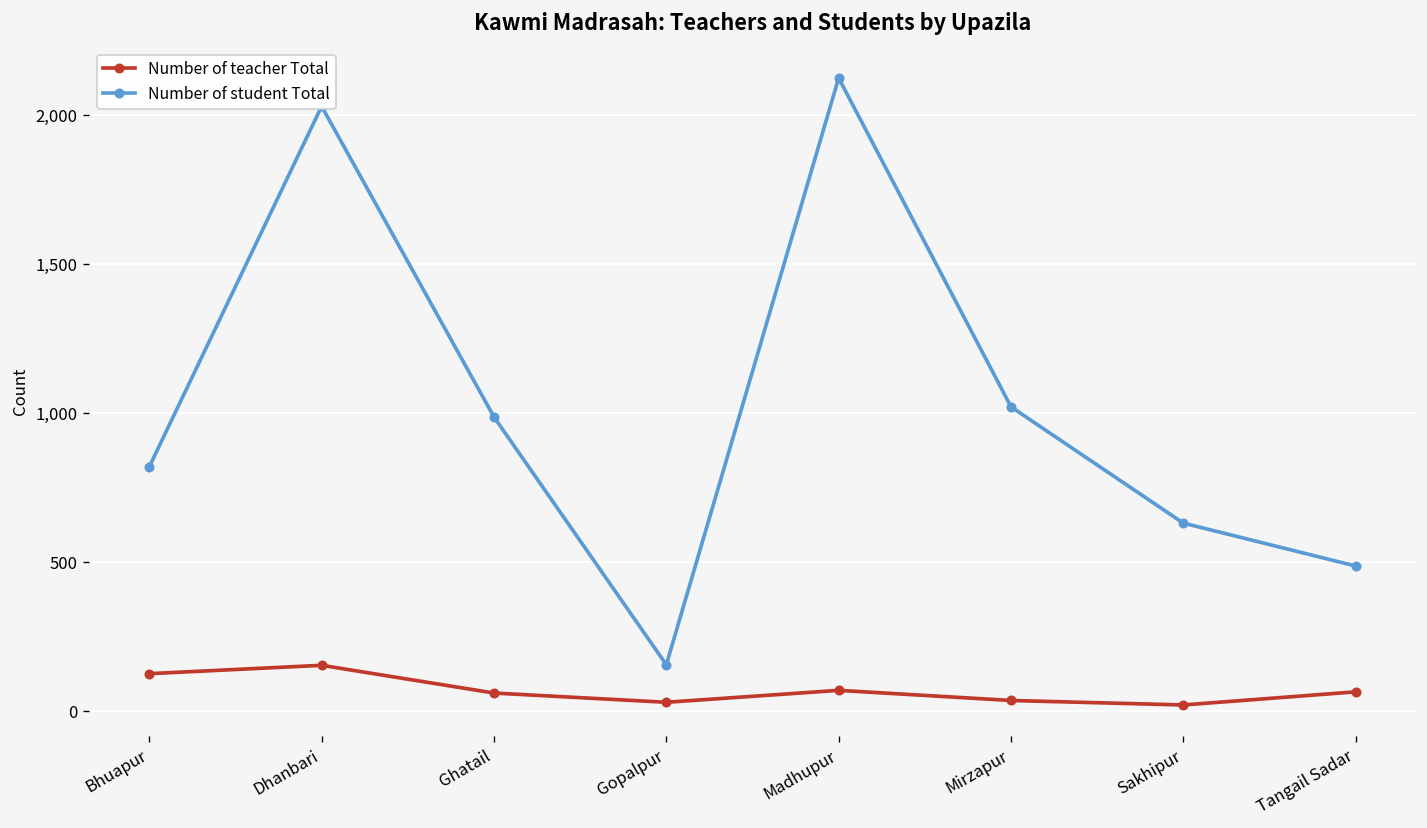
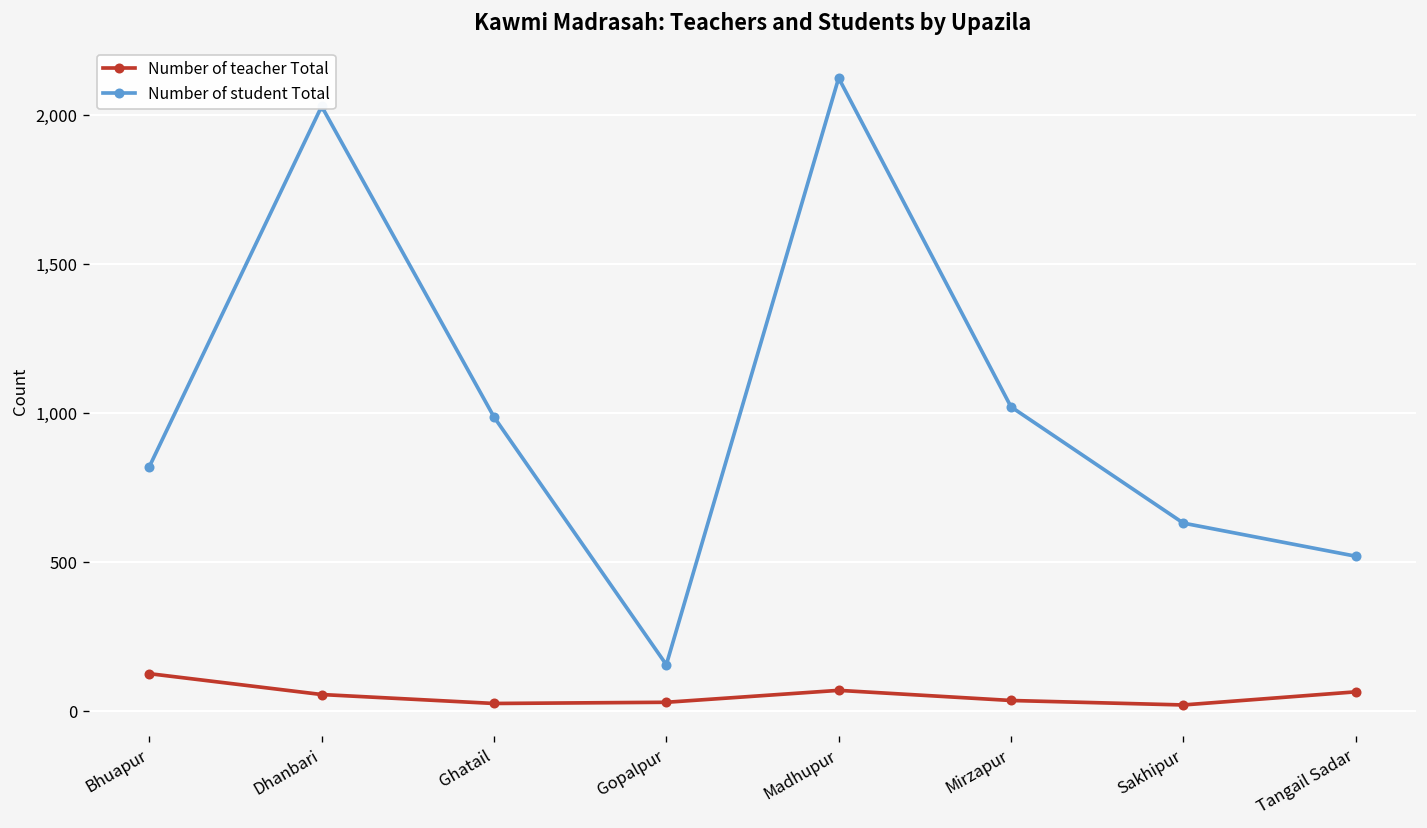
  {
    "Number of teacher Total": {
      "Bhuapur": "130",
-     "Dhanbari": "150",
-     "Ghatail": "60",
+     "Dhanbari": "60",
+     "Ghatail": "30",
      "Gopalpur": "30",
      "Madhupur": "70",
      "Mirzapur": "40",
      "Sakhipur": "20",
      "Tangail Sadar": "70"
    },
    "Number of student Total": {
      "Bhuapur": "820",
      "Ghatail": "990",
      "Gopalpur": "160",
      "Madhupur": "2,120",
      "Mirzapur": "1,020",
      "Sakhipur": "630",
-     "Tangail Sadar": "490"
+     "Tangail Sadar": "520"
    }
  }
